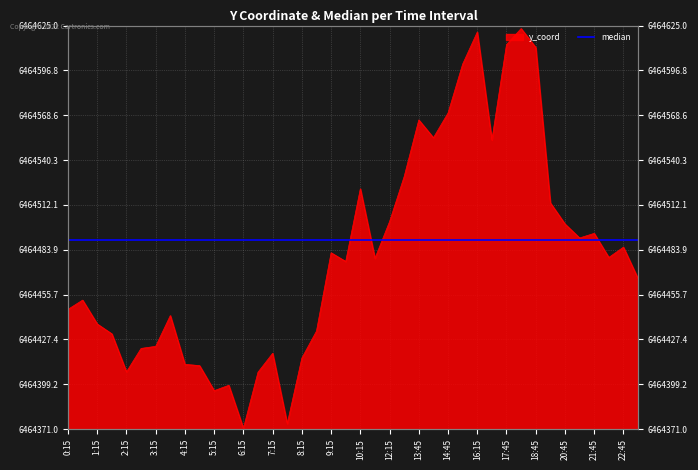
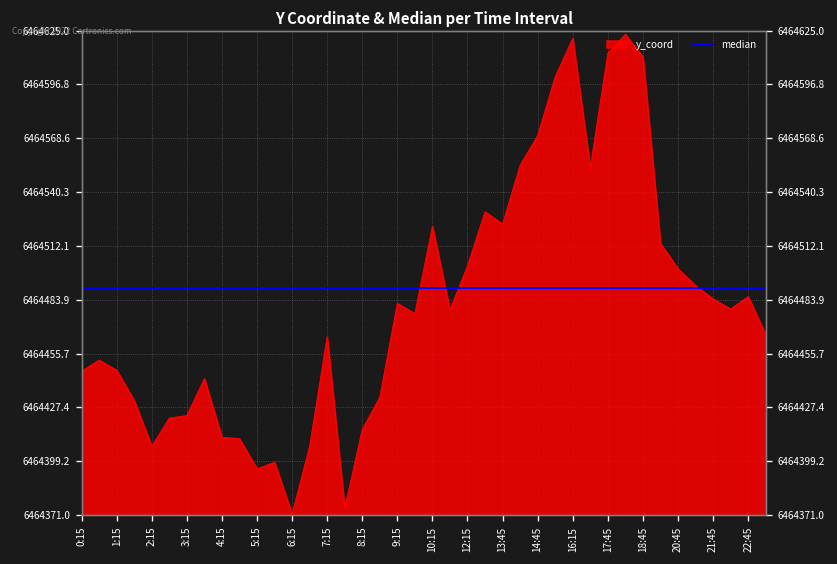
  {
    "y_coord": {
      "0:15": 6464446,
-     "1:15": 6464437,
+     "1:15": 6464447,
      "2:15": 6464407,
      "3:15": 6464423,
      "4:15": 6464412,
      "5:15": 6464395,
      "6:15": 6464372,
-     "7:15": 6464419,
+     "7:15": 6464464,
      "8:15": 6464416,
      "9:15": 6464482,
      "10:15": 6464522,
      "12:15": 6464502,
-     "13:45": 6464566,
+     "13:45": 6464524,
      "14:45": 6464570,
      "16:15": 6464621,
      "17:45": 6464613,
      "18:45": 6464611,
      "20:45": 6464500,
-     "21:45": 6464494,
+     "21:45": 6464484,
      "22:45": 6464486
    },
    "median": {
      "0:15": 6464490,
      "1:15": 6464490,
      "2:15": 6464490,
      "3:15": 6464490,
      "4:15": 6464490,
      "5:15": 6464490,
      "6:15": 6464490,
      "7:15": 6464490,
      "8:15": 6464490,
      "9:15": 6464490,
      "10:15": 6464490,
      "12:15": 6464490,
      "13:45": 6464490,
      "14:45": 6464490,
      "16:15": 6464490,
      "17:45": 6464490,
      "18:45": 6464490,
      "20:45": 6464490,
      "21:45": 6464490,
      "22:45": 6464490
    }
  }
